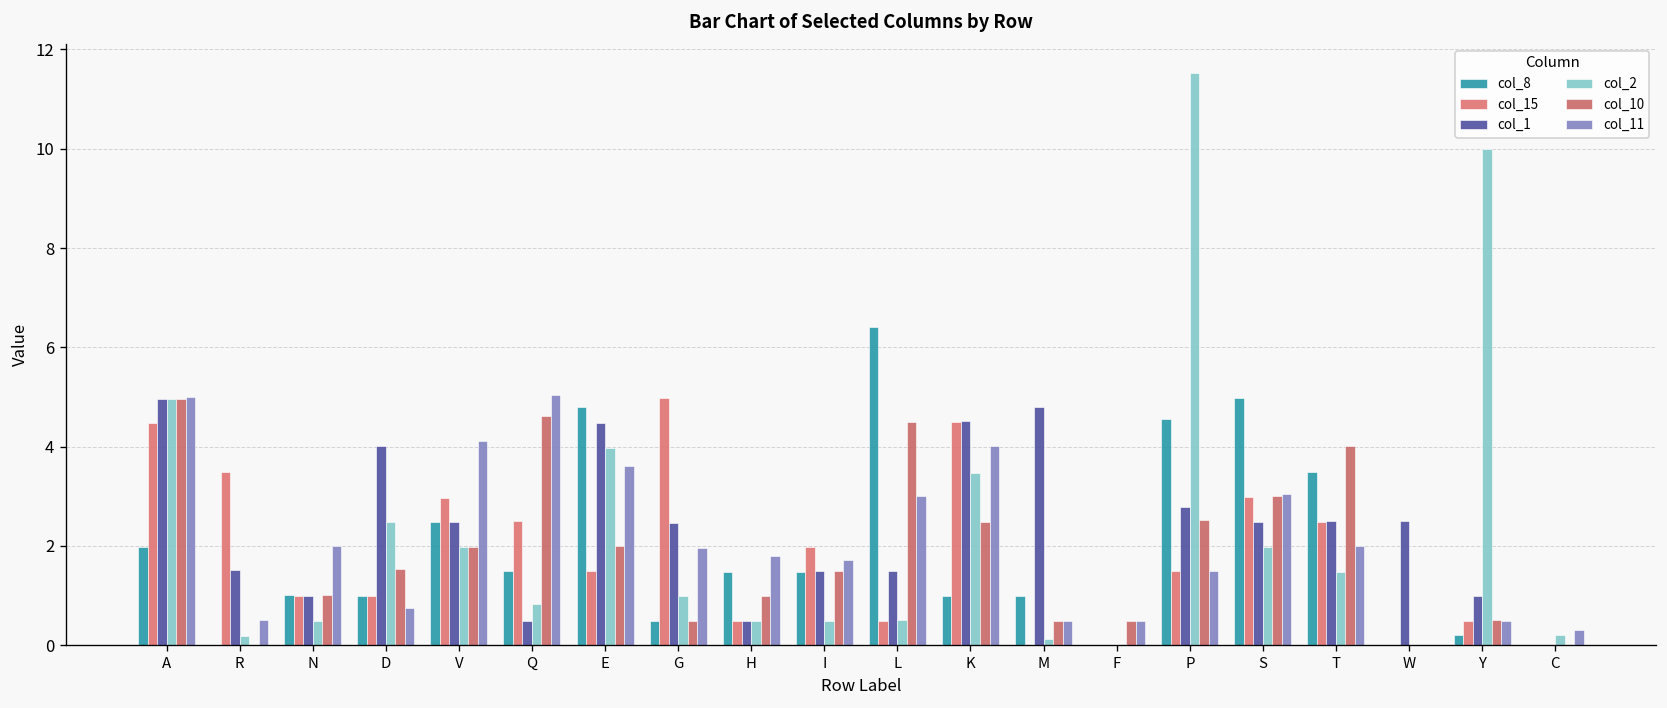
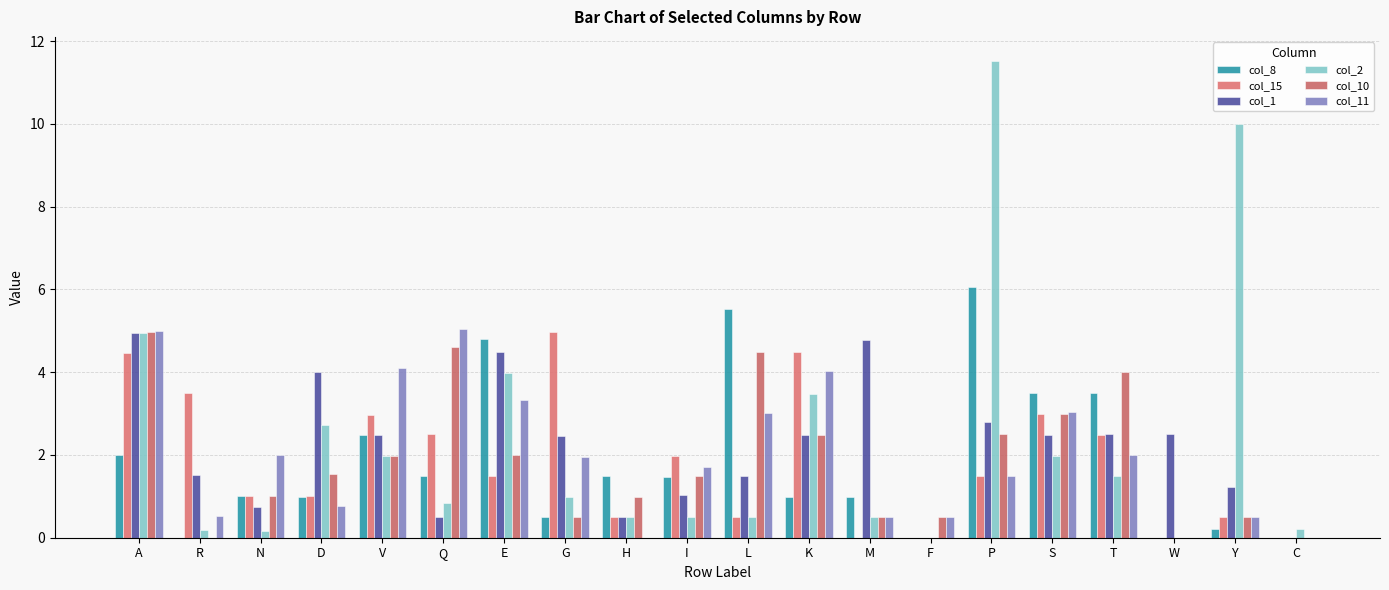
  {
    "col_8": {
      "A": 2.0,
      "R": 0.0,
      "N": 1.0,
      "D": 1.0,
      "V": 2.5,
      "Q": 1.5,
      "E": 4.8,
      "G": 0.5,
      "H": 1.5,
      "I": 1.5,
-     "L": 6.4,
+     "L": 5.5,
      "K": 1.0,
      "M": 1.0,
      "F": 0.0,
-     "P": 4.5,
-     "S": 5.0,
+     "P": 6.1,
+     "S": 3.5,
      "T": 3.5,
      "W": 0.0,
      "Y": 0.2,
      "C": 0.0
    },
    "col_1": {
      "A": 5.0,
      "R": 1.5,
-     "N": 1.0,
+     "N": 0.7,
      "D": 4.0,
      "V": 2.5,
      "Q": 0.5,
      "E": 4.5,
      "G": 2.5,
      "H": 0.5,
-     "I": 1.5,
+     "I": 1.0,
      "L": 1.5,
-     "K": 4.5,
+     "K": 2.5,
      "M": 4.8,
      "F": 0.0,
      "P": 2.8,
      "S": 2.5,
      "T": 2.5,
      "W": 2.5,
-     "Y": 1.0,
+     "Y": 1.2,
      "C": 0.0
    },
    "col_2": {
      "A": 5.0,
      "R": 0.2,
-     "N": 0.5,
-     "D": 2.5,
+     "N": 0.2,
+     "D": 2.7,
      "V": 2.0,
      "Q": 0.8,
      "E": 4.0,
      "G": 1.0,
      "H": 0.5,
      "I": 0.5,
      "L": 0.5,
      "K": 3.5,
-     "M": 0.1,
+     "M": 0.5,
      "F": 0.0,
      "P": 11.5,
      "S": 2.0,
      "T": 1.5,
      "W": 0.0,
      "Y": 10.0,
      "C": 0.2
    },
    "col_11": {
      "A": 5.0,
      "R": 0.5,
      "N": 2.0,
      "D": 0.8,
      "V": 4.1,
      "Q": 5.0,
-     "E": 3.6,
+     "E": 3.3,
      "G": 2.0,
-     "H": 1.8,
+     "H": 0.0,
      "I": 1.7,
      "L": 3.0,
      "K": 4.0,
      "M": 0.5,
      "F": 0.5,
      "P": 1.5,
      "S": 3.1,
      "T": 2.0,
      "W": 0.0,
      "Y": 0.5,
-     "C": 0.3
+     "C": 0.0
    }
  }
